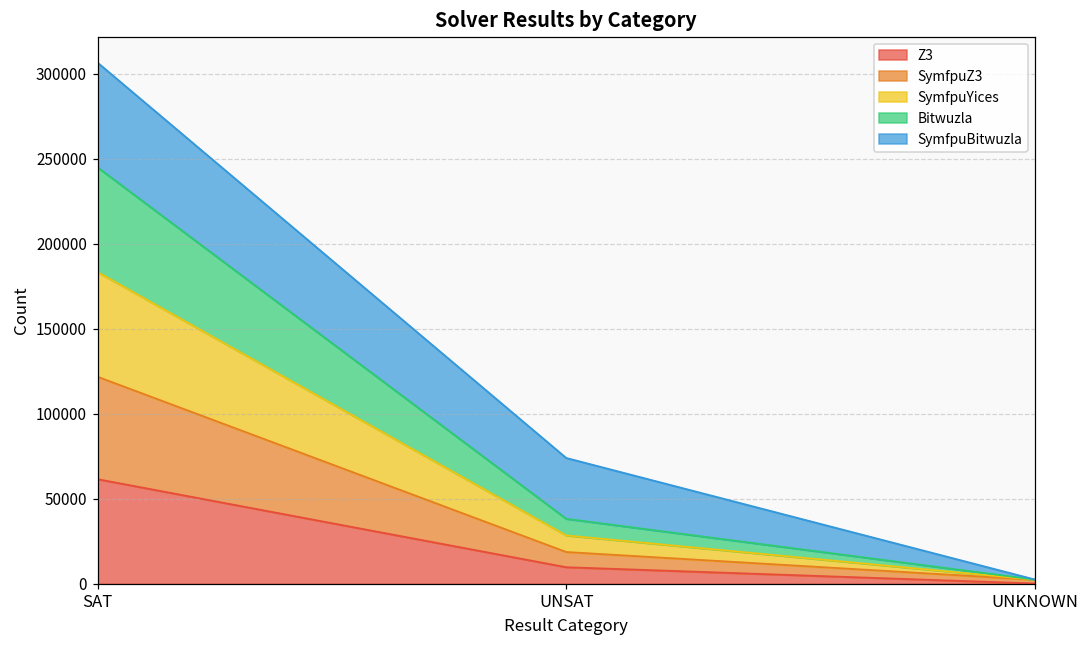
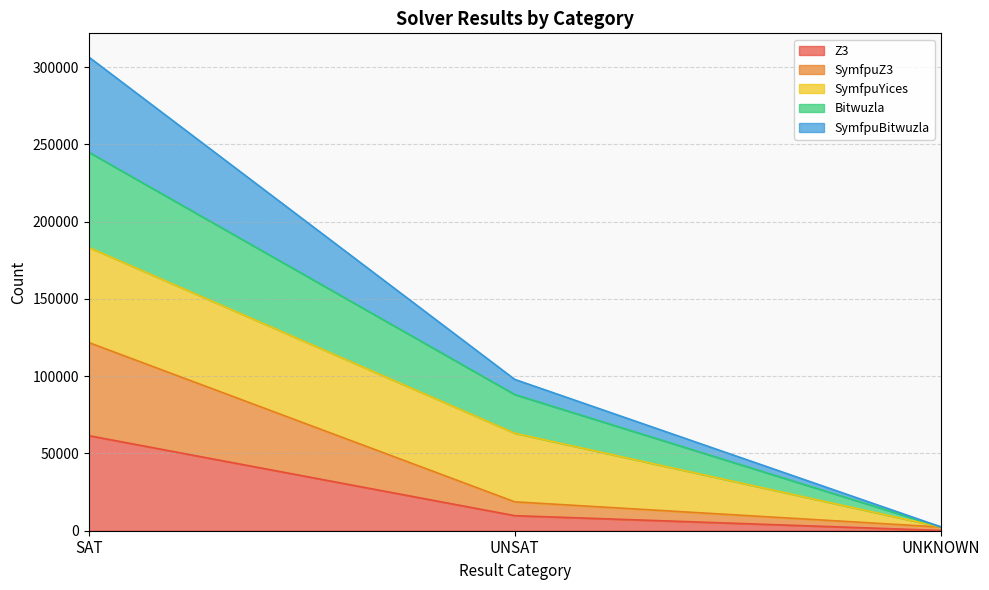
  {
    "SymfpuYices": {
      "SAT": 62000,
-     "UNSAT": 10000
+     "UNSAT": 44000
    },
    "Bitwuzla": {
      "SAT": 62000,
-     "UNSAT": 10000
+     "UNSAT": 25000
    },
    "SymfpuBitwuzla": {
      "SAT": 62000,
-     "UNSAT": 36000
+     "UNSAT": 10000
    }
  }
